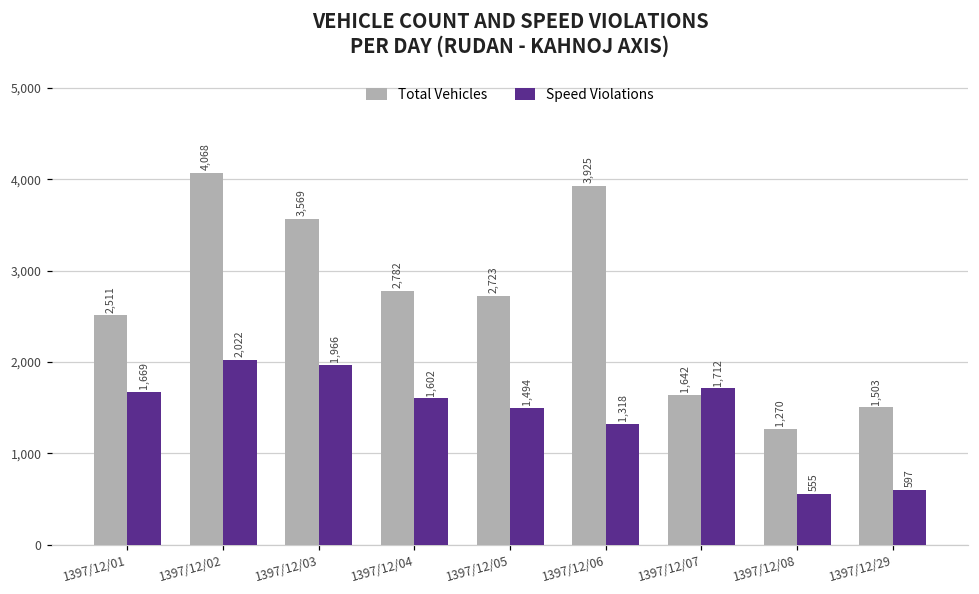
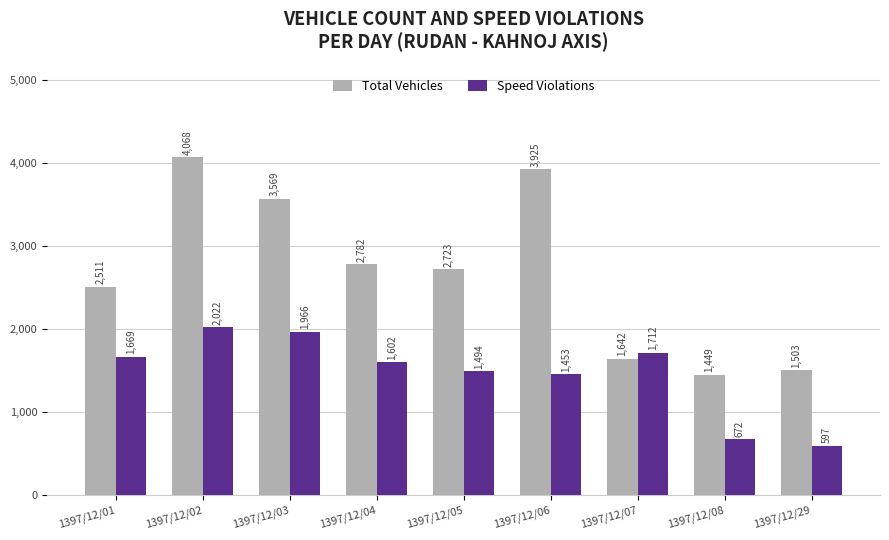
  {
    "Total Vehicles": {
      "1397/12/01": "2,511",
      "1397/12/02": "4,068",
      "1397/12/03": "3,569",
      "1397/12/04": "2,782",
      "1397/12/05": "2,723",
      "1397/12/06": "3,925",
      "1397/12/07": "1,642",
-     "1397/12/08": "1,270",
+     "1397/12/08": "1,449",
      "1397/12/29": "1,503"
    },
    "Speed Violations": {
      "1397/12/01": "1,669",
      "1397/12/02": "2,022",
      "1397/12/03": "1,966",
      "1397/12/04": "1,602",
      "1397/12/05": "1,494",
-     "1397/12/06": "1,318",
+     "1397/12/06": "1,453",
      "1397/12/07": "1,712",
-     "1397/12/08": "555",
+     "1397/12/08": "672",
      "1397/12/29": "597"
    }
  }
